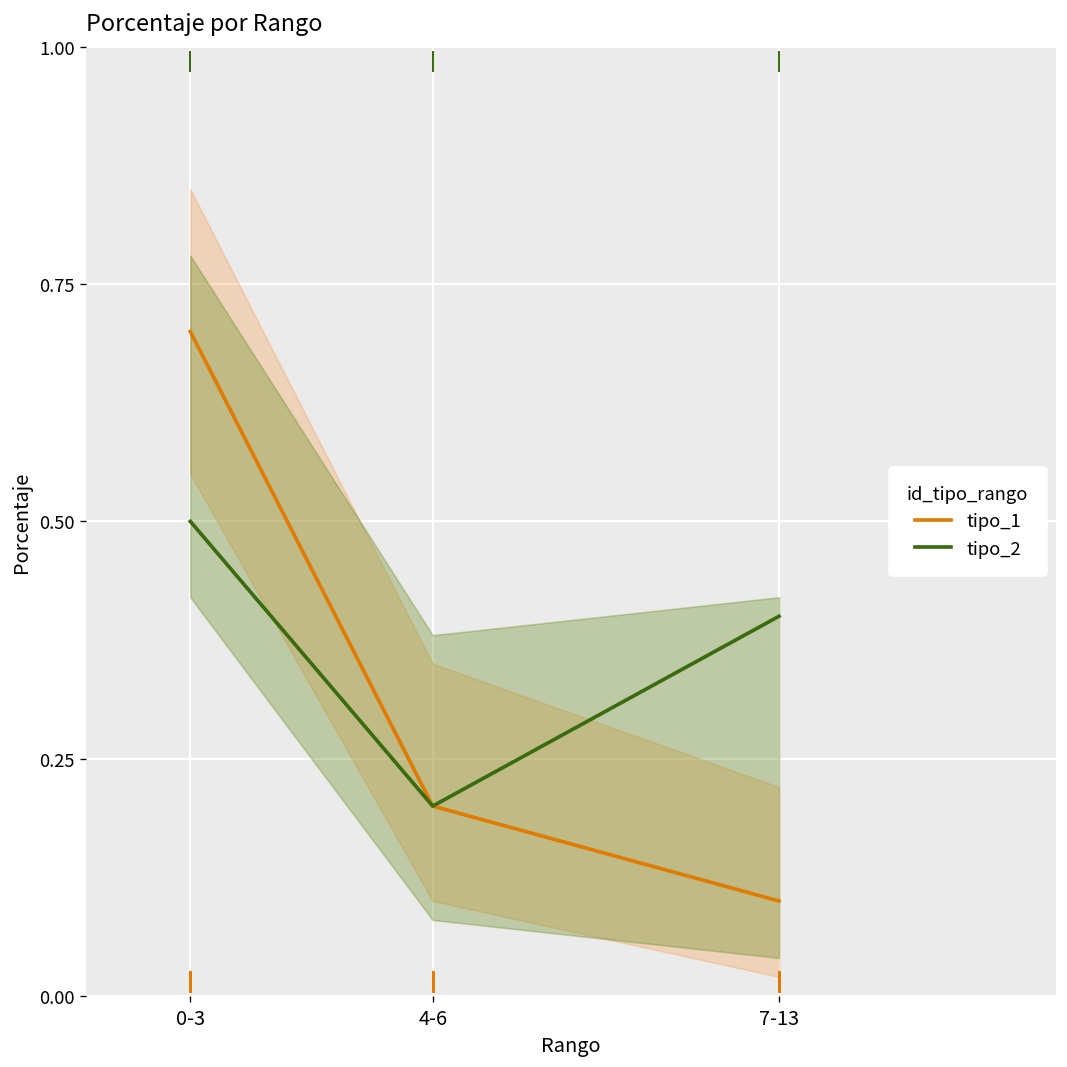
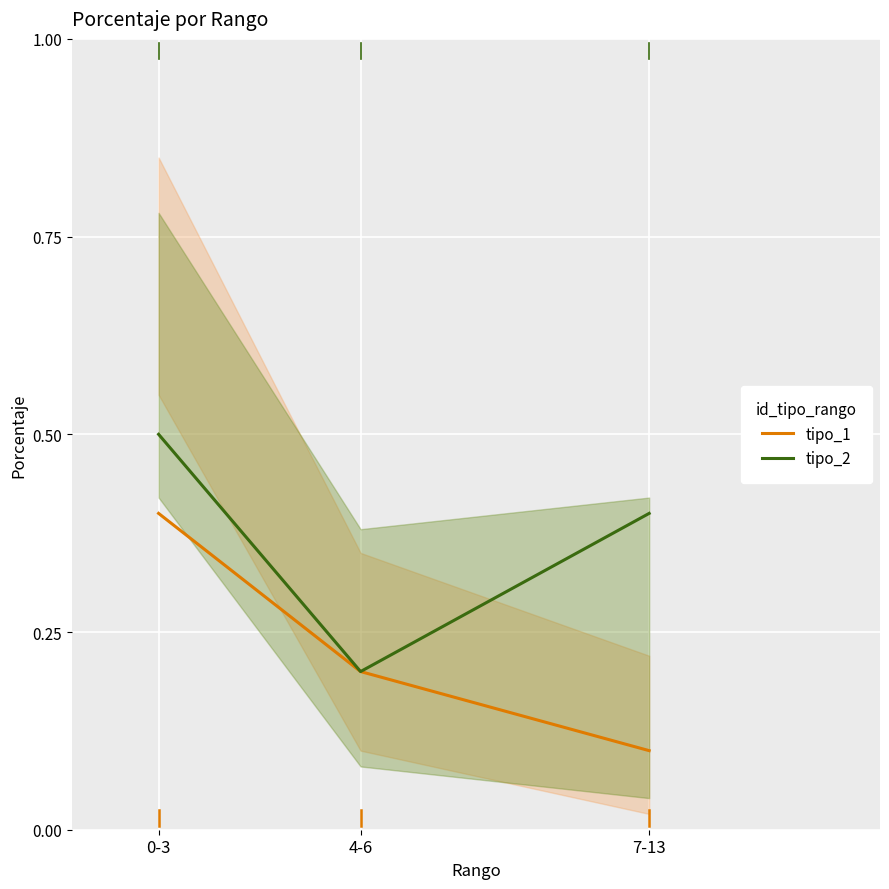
  {
    "tipo_1": {
-     "0-3": 0.7,
+     "0-3": 0.4,
      "7-13": 0.1
    },
    "tipo_2": {
      "0-3": 0.5,
      "7-13": 0.4
    }
  }
